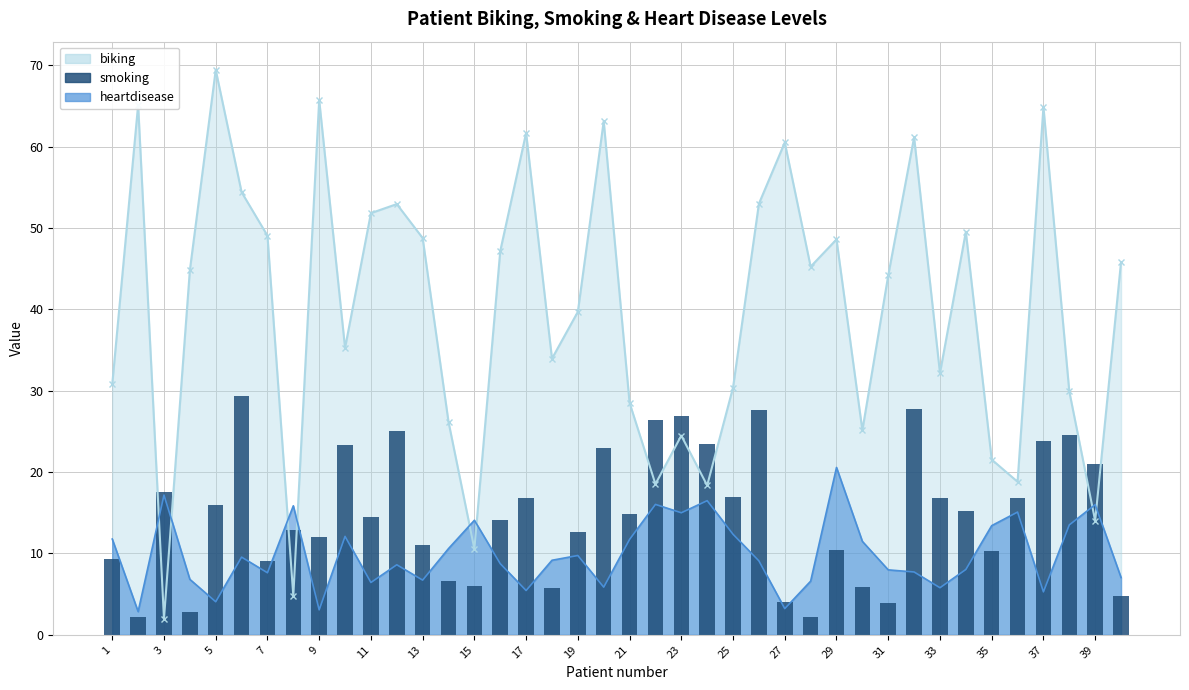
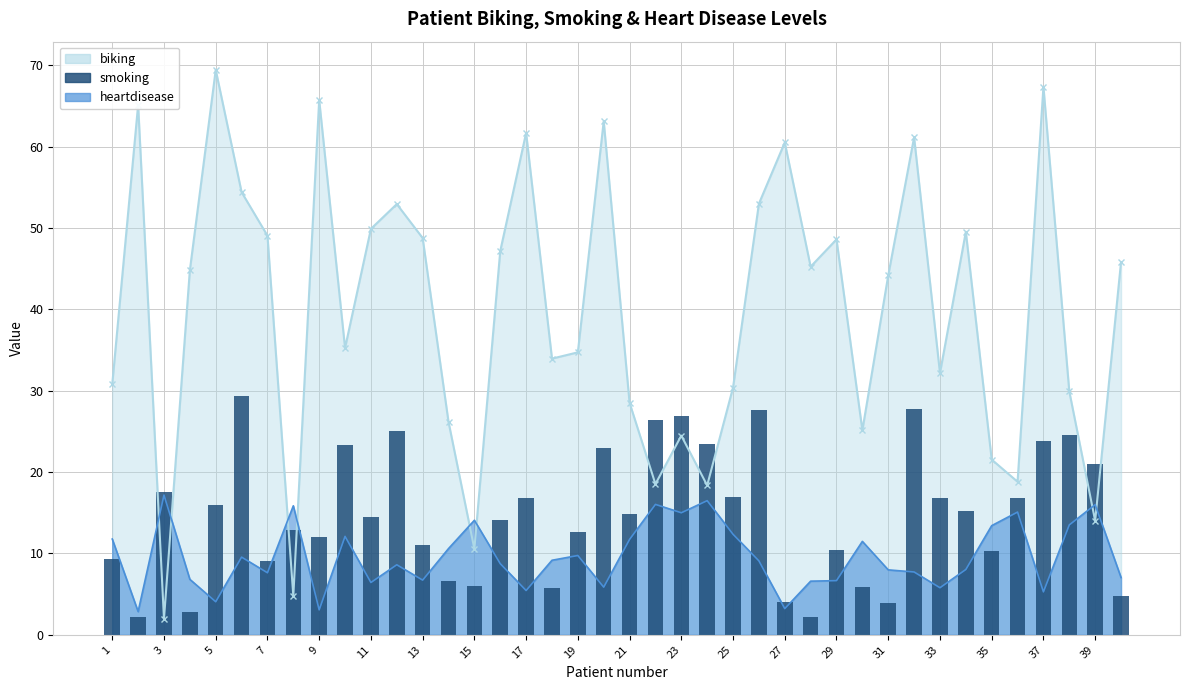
  {
    "smoking": {
      "1": 9,
      "3": 18,
      "5": 16,
      "7": 9,
      "9": 12,
      "11": 14,
      "13": 11,
      "15": 6,
      "17": 17,
      "19": 13,
      "21": 15,
      "23": 27,
      "25": 17,
      "27": 4,
      "29": 10,
      "31": 4,
      "33": 17,
      "35": 10,
      "37": 24,
      "39": 21
    },
    "biking": {
      "1": 31,
      "3": 2,
      "5": 69,
      "7": 49,
      "9": 66,
-     "11": 52,
+     "11": 50,
      "13": 49,
      "15": 11,
      "17": 62,
-     "19": 40,
+     "19": 35,
      "21": 29,
      "23": 24,
      "25": 30,
      "27": 61,
      "29": 49,
      "31": 44,
      "33": 32,
      "35": 22,
-     "37": 65,
+     "37": 67,
      "39": 14
    },
    "heartdisease": {
      "1": 12,
      "3": 17,
      "5": 4,
      "7": 8,
      "9": 3,
      "11": 6,
      "13": 7,
      "15": 14,
      "17": 5,
      "19": 10,
      "21": 12,
      "23": 15,
      "25": 12,
      "27": 3,
-     "29": 21,
+     "29": 7,
      "31": 8,
      "33": 6,
      "35": 13,
      "37": 5,
      "39": 16
    }
  }
